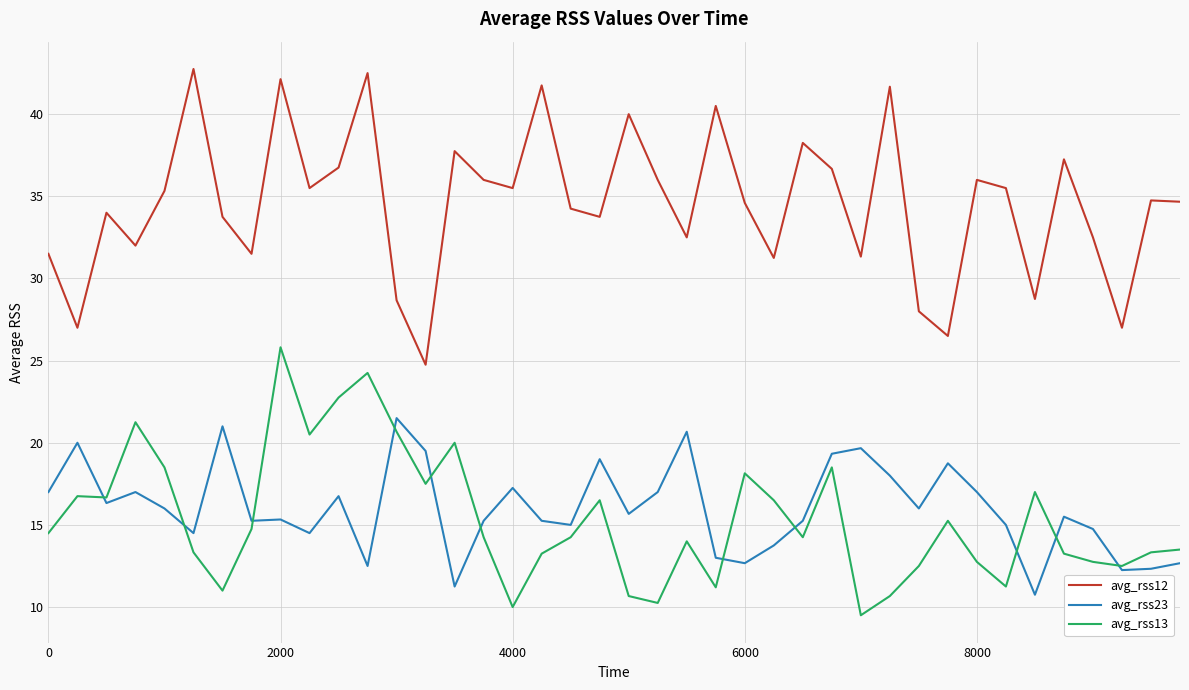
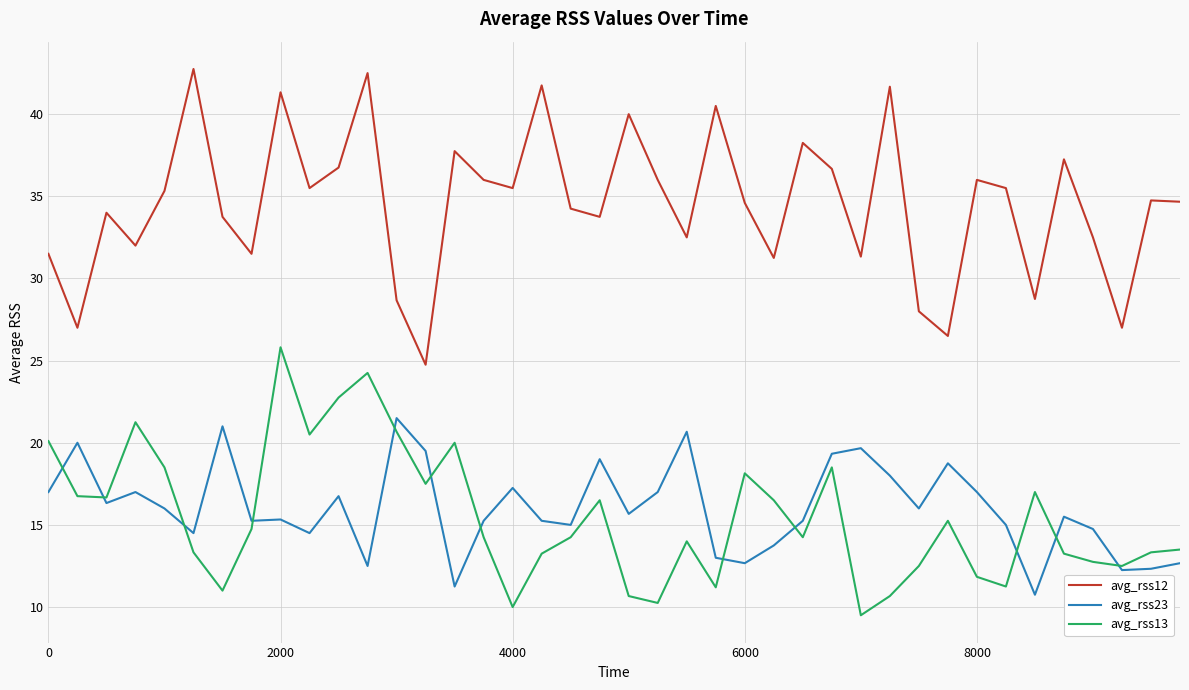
  {
    "avg_rss12": {
      "0": 31.5,
-     "2000": 42.1,
+     "2000": 41.3,
      "4000": 35.5,
      "6000": 34.6,
      "8000": 36.0
    },
    "avg_rss23": {
      "0": 17.0,
      "2000": 15.3,
      "4000": 17.3,
      "6000": 12.7,
      "8000": 17.0
    },
    "avg_rss13": {
-     "0": 14.5,
+     "0": 20.1,
      "2000": 25.8,
      "4000": 10.0,
      "6000": 18.1,
-     "8000": 12.8
+     "8000": 11.8
    }
  }
